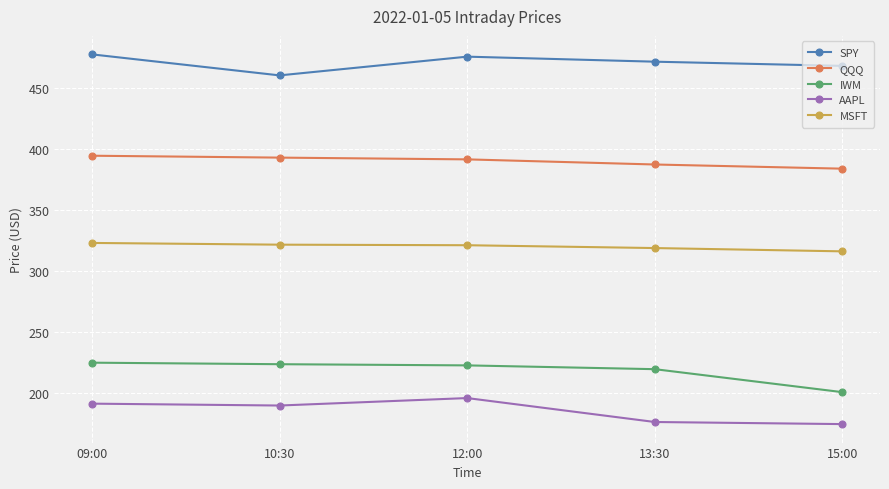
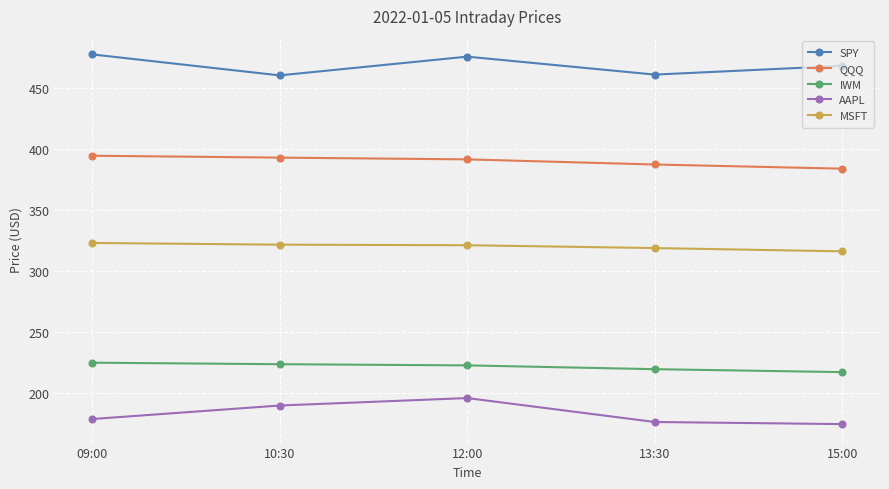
  {
    "SPY": {
      "09:00": 478,
      "10:30": 461,
      "12:00": 476,
-     "13:30": 472
+     "13:30": 461
    },
    "IWM": {
      "09:00": 225,
      "10:30": 224,
      "12:00": 223,
      "13:30": 220,
-     "15:00": 201
+     "15:00": 217
    },
    "AAPL": {
-     "09:00": 192,
+     "09:00": 179,
      "10:30": 190,
      "12:00": 196,
      "13:30": 177,
      "15:00": 175
    }
  }
